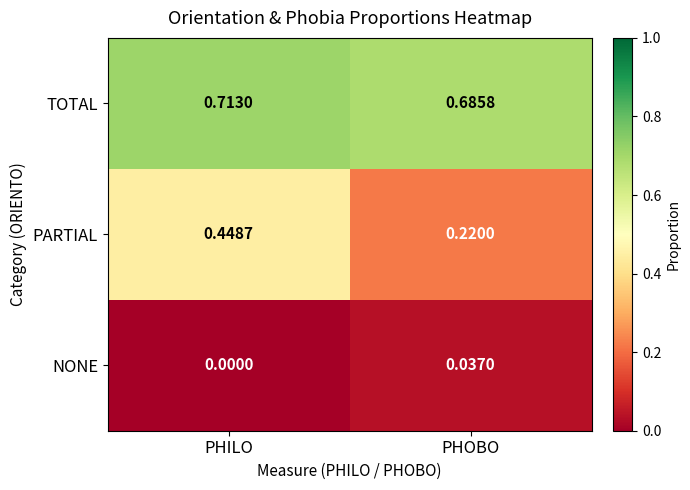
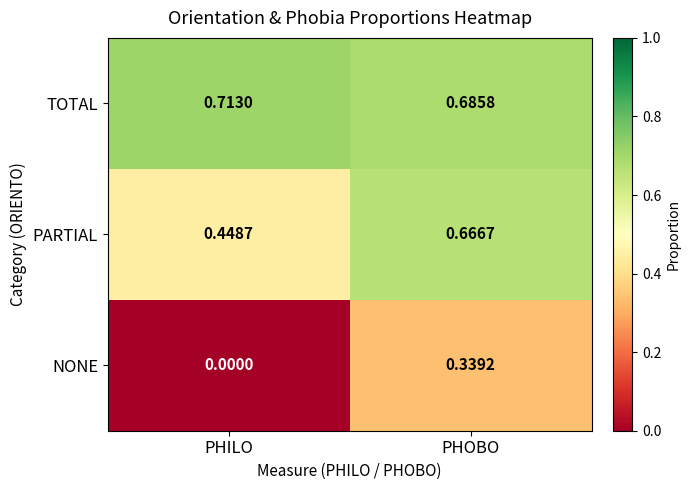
  {
    "TOTAL": {
      "PHILO": 0.7130,
      "PHOBO": 0.6858
    },
    "PARTIAL": {
      "PHILO": 0.4487,
-     "PHOBO": 0.2200
+     "PHOBO": 0.6667
    },
    "NONE": {
      "PHILO": 0.0000,
-     "PHOBO": 0.0370
+     "PHOBO": 0.3392
    }
  }
